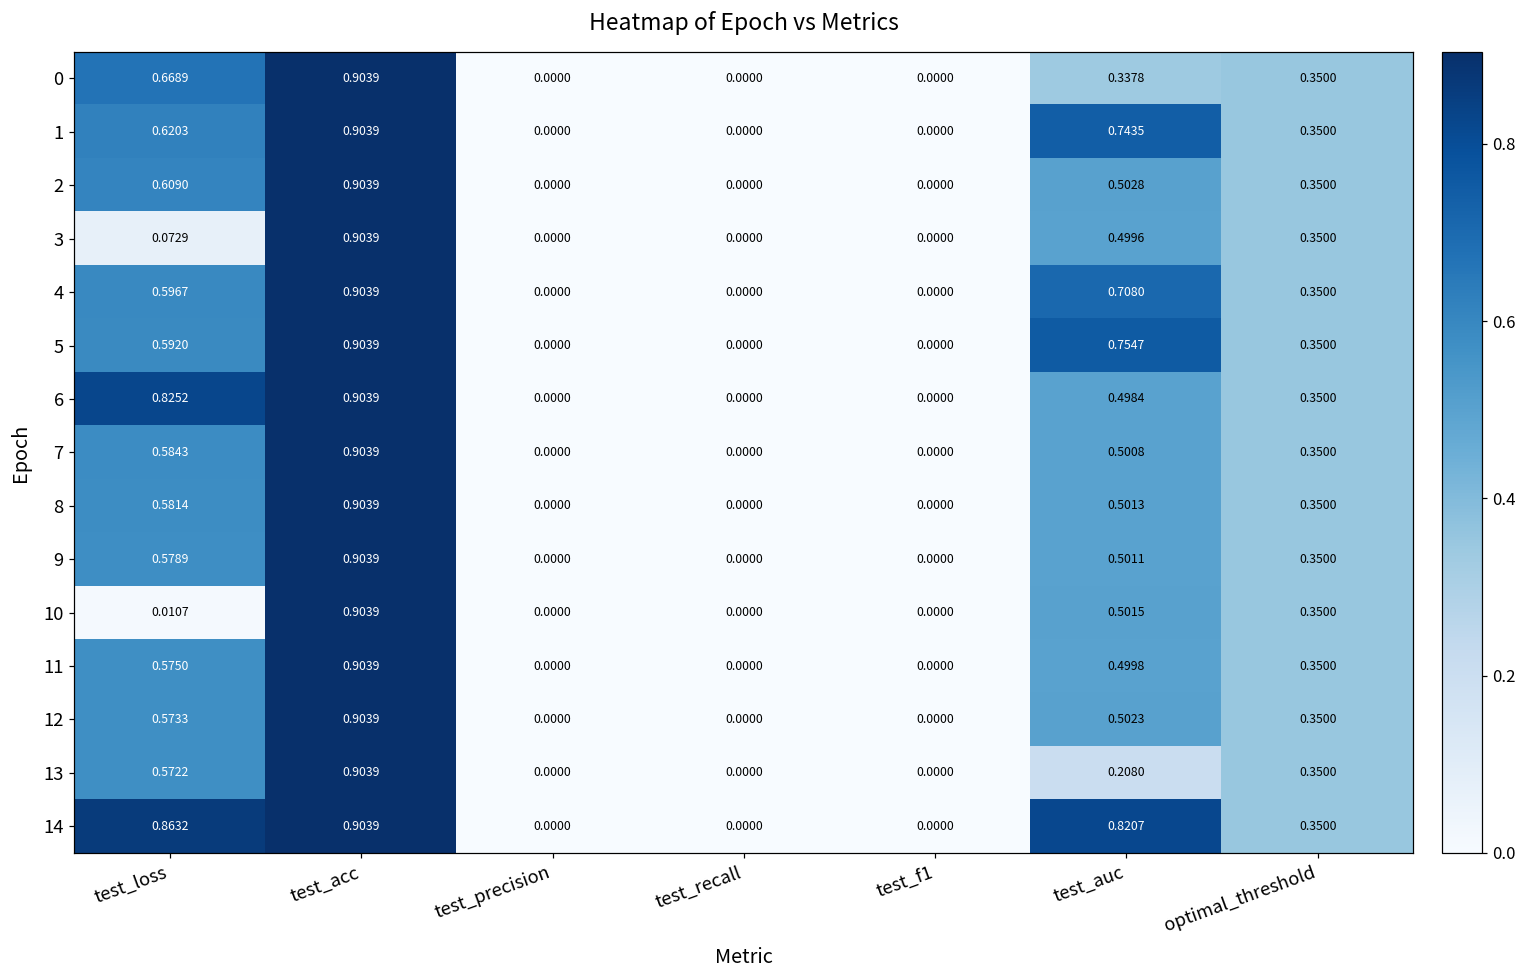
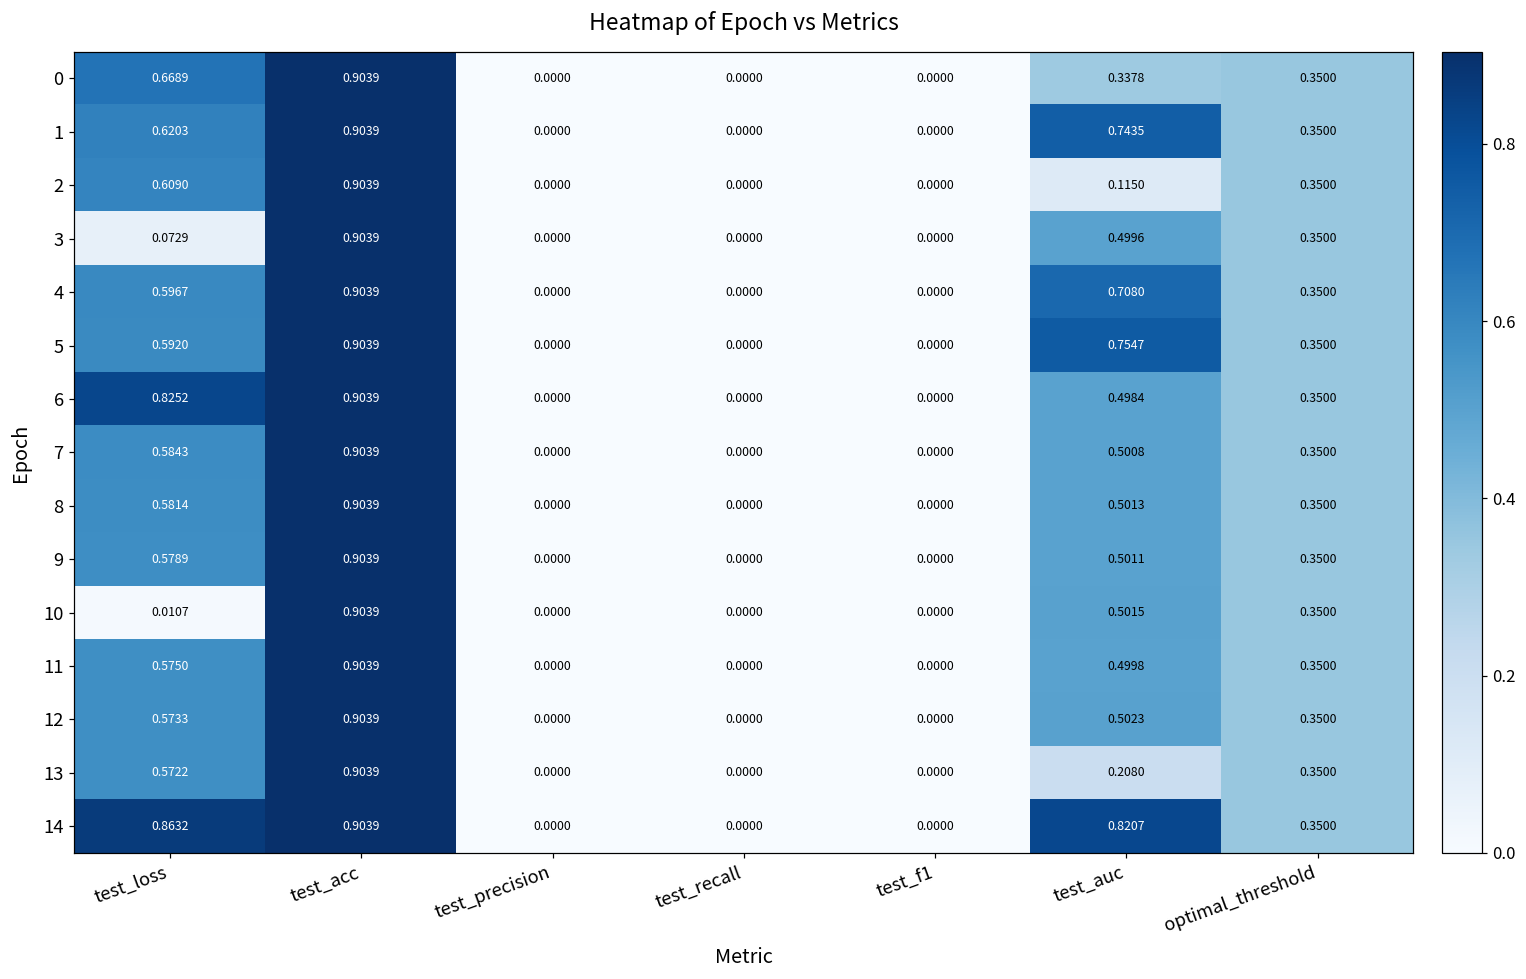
  {
    "0": {
      "test_loss": 0.6689,
      "test_acc": 0.9039,
      "test_precision": 0.0000,
      "test_recall": 0.0000,
      "test_f1": 0.0000,
      "test_auc": 0.3378,
      "optimal_threshold": 0.3500
    },
    "1": {
      "test_loss": 0.6203,
      "test_acc": 0.9039,
      "test_precision": 0.0000,
      "test_recall": 0.0000,
      "test_f1": 0.0000,
      "test_auc": 0.7435,
      "optimal_threshold": 0.3500
    },
    "2": {
      "test_loss": 0.6090,
      "test_acc": 0.9039,
      "test_precision": 0.0000,
      "test_recall": 0.0000,
      "test_f1": 0.0000,
-     "test_auc": 0.5028,
+     "test_auc": 0.1150,
      "optimal_threshold": 0.3500
    },
    "3": {
      "test_loss": 0.0729,
      "test_acc": 0.9039,
      "test_precision": 0.0000,
      "test_recall": 0.0000,
      "test_f1": 0.0000,
      "test_auc": 0.4996,
      "optimal_threshold": 0.3500
    },
    "4": {
      "test_loss": 0.5967,
      "test_acc": 0.9039,
      "test_precision": 0.0000,
      "test_recall": 0.0000,
      "test_f1": 0.0000,
      "test_auc": 0.7080,
      "optimal_threshold": 0.3500
    },
    "5": {
      "test_loss": 0.5920,
      "test_acc": 0.9039,
      "test_precision": 0.0000,
      "test_recall": 0.0000,
      "test_f1": 0.0000,
      "test_auc": 0.7547,
      "optimal_threshold": 0.3500
    },
    "6": {
      "test_loss": 0.8252,
      "test_acc": 0.9039,
      "test_precision": 0.0000,
      "test_recall": 0.0000,
      "test_f1": 0.0000,
      "test_auc": 0.4984,
      "optimal_threshold": 0.3500
    },
    "7": {
      "test_loss": 0.5843,
      "test_acc": 0.9039,
      "test_precision": 0.0000,
      "test_recall": 0.0000,
      "test_f1": 0.0000,
      "test_auc": 0.5008,
      "optimal_threshold": 0.3500
    },
    "8": {
      "test_loss": 0.5814,
      "test_acc": 0.9039,
      "test_precision": 0.0000,
      "test_recall": 0.0000,
      "test_f1": 0.0000,
      "test_auc": 0.5013,
      "optimal_threshold": 0.3500
    },
    "9": {
      "test_loss": 0.5789,
      "test_acc": 0.9039,
      "test_precision": 0.0000,
      "test_recall": 0.0000,
      "test_f1": 0.0000,
      "test_auc": 0.5011,
      "optimal_threshold": 0.3500
    },
    "10": {
      "test_loss": 0.0107,
      "test_acc": 0.9039,
      "test_precision": 0.0000,
      "test_recall": 0.0000,
      "test_f1": 0.0000,
      "test_auc": 0.5015,
      "optimal_threshold": 0.3500
    },
    "11": {
      "test_loss": 0.5750,
      "test_acc": 0.9039,
      "test_precision": 0.0000,
      "test_recall": 0.0000,
      "test_f1": 0.0000,
      "test_auc": 0.4998,
      "optimal_threshold": 0.3500
    },
    "12": {
      "test_loss": 0.5733,
      "test_acc": 0.9039,
      "test_precision": 0.0000,
      "test_recall": 0.0000,
      "test_f1": 0.0000,
      "test_auc": 0.5023,
      "optimal_threshold": 0.3500
    },
    "13": {
      "test_loss": 0.5722,
      "test_acc": 0.9039,
      "test_precision": 0.0000,
      "test_recall": 0.0000,
      "test_f1": 0.0000,
      "test_auc": 0.2080,
      "optimal_threshold": 0.3500
    },
    "14": {
      "test_loss": 0.8632,
      "test_acc": 0.9039,
      "test_precision": 0.0000,
      "test_recall": 0.0000,
      "test_f1": 0.0000,
      "test_auc": 0.8207,
      "optimal_threshold": 0.3500
    }
  }
